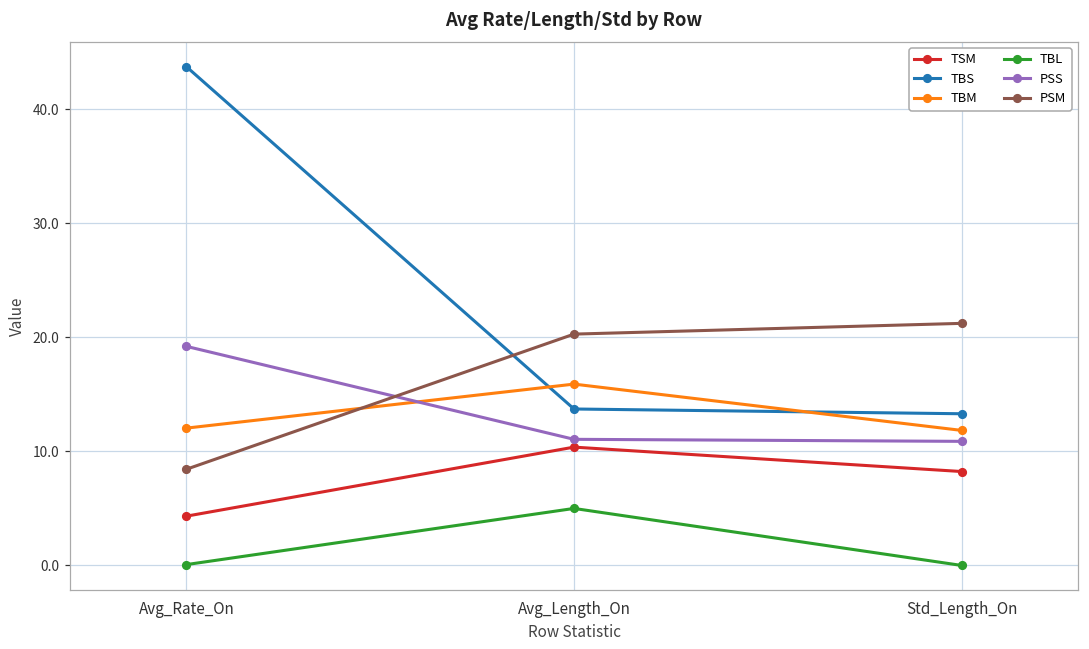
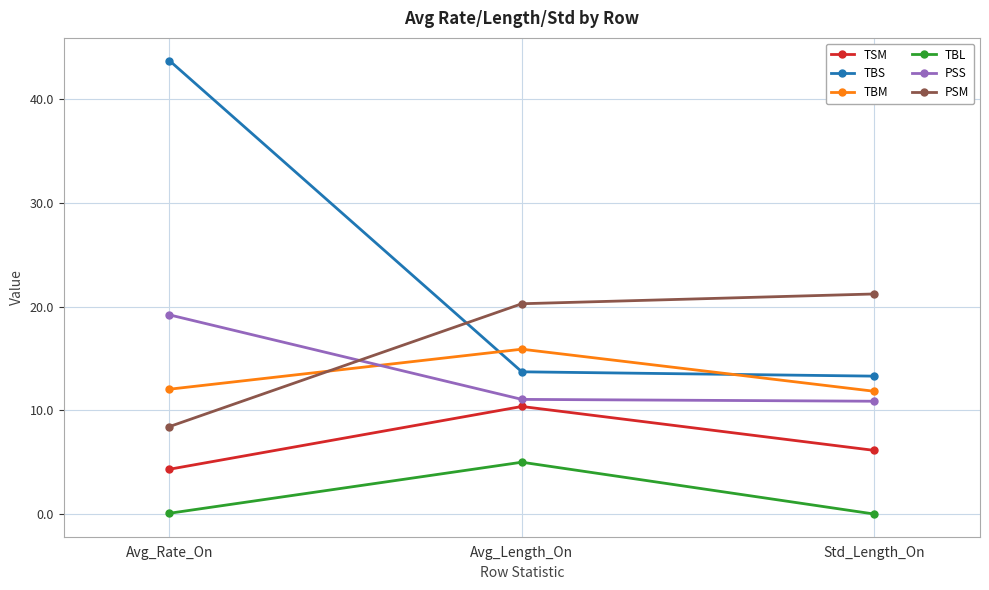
  {
    "TSM": {
      "Avg_Rate_On": 4.3,
      "Avg_Length_On": 10.4,
-     "Std_Length_On": 8.2
+     "Std_Length_On": 6.1
    },
    "TBS": {
      "Avg_Rate_On": 43.7,
      "Avg_Length_On": 13.7,
      "Std_Length_On": 13.3
    },
    "TBM": {
      "Avg_Rate_On": 12.0,
      "Avg_Length_On": 15.9,
      "Std_Length_On": 11.8
    },
    "TBL": {
      "Avg_Rate_On": 0.1,
      "Avg_Length_On": 5.0,
      "Std_Length_On": 0.0
    },
    "PSS": {
      "Avg_Rate_On": 19.2,
      "Avg_Length_On": 11.1,
      "Std_Length_On": 10.9
    },
    "PSM": {
      "Avg_Rate_On": 8.4,
      "Avg_Length_On": 20.3,
      "Std_Length_On": 21.2
    }
  }
